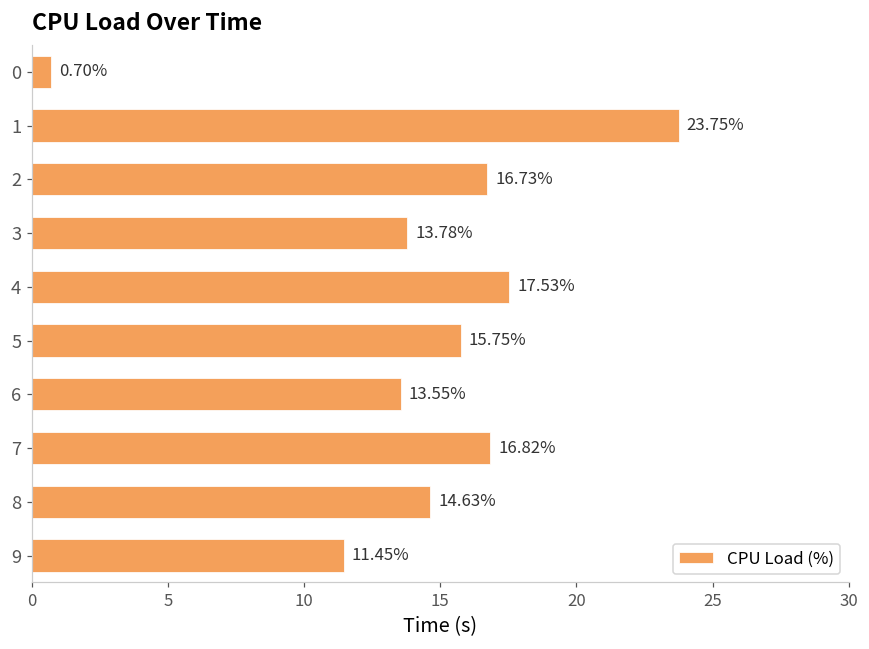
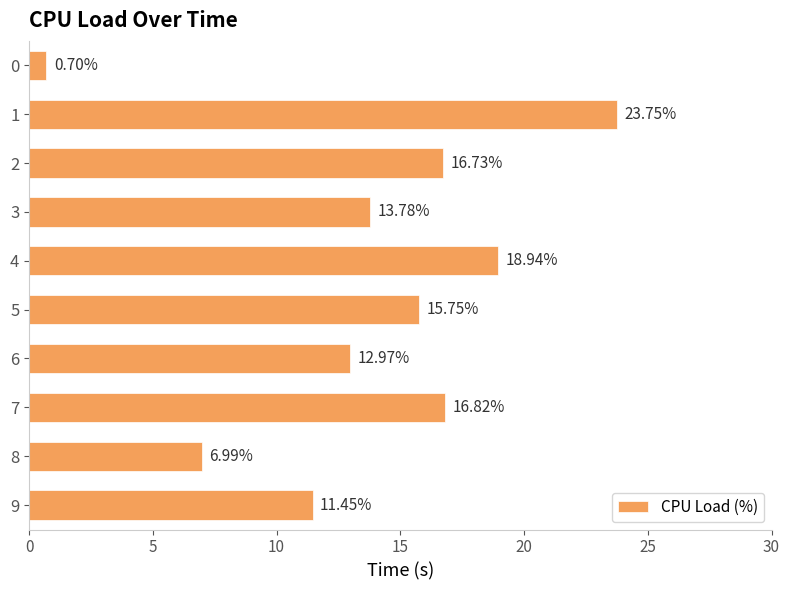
  {
    "0": "0.70%",
    "1": "23.75%",
    "2": "16.73%",
    "3": "13.78%",
-   "4": "17.53%",
+   "4": "18.94%",
    "5": "15.75%",
-   "6": "13.55%",
+   "6": "12.97%",
    "7": "16.82%",
-   "8": "14.63%",
+   "8": "6.99%",
    "9": "11.45%"
  }
